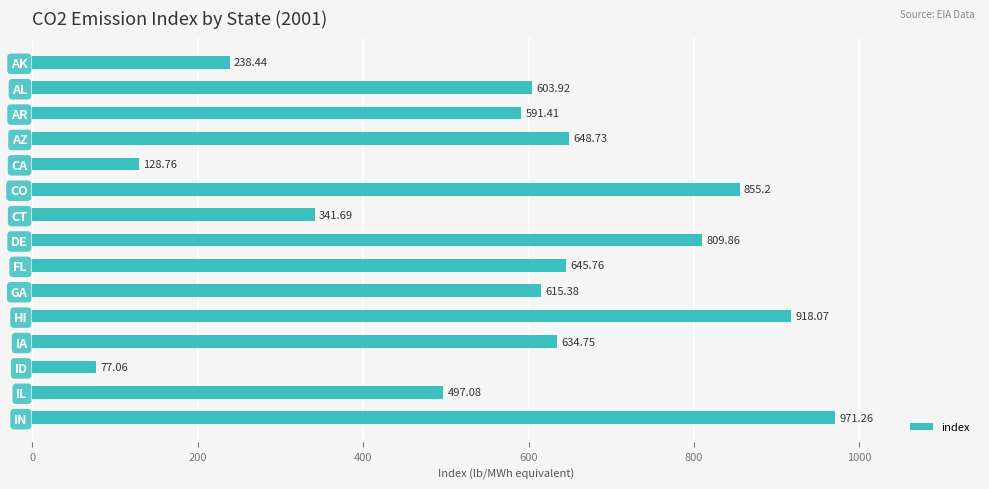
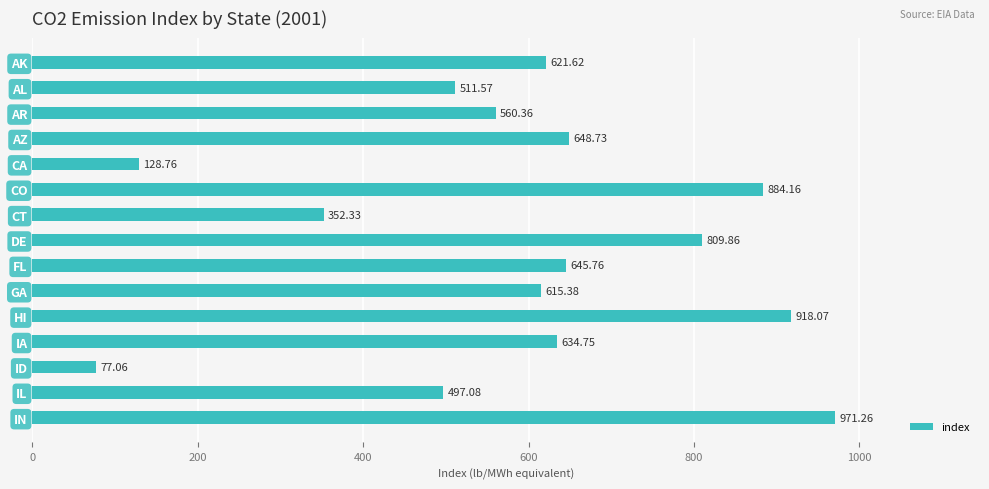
  {
-   "AK": 238.44,
-   "AL": 603.92,
-   "AR": 591.41,
+   "AK": 621.62,
+   "AL": 511.57,
+   "AR": 560.36,
    "AZ": 648.73,
    "CA": 128.76,
-   "CO": 855.2,
-   "CT": 341.69,
+   "CO": 884.16,
+   "CT": 352.33,
    "DE": 809.86,
    "FL": 645.76,
    "GA": 615.38,
    "HI": 918.07,
    "IA": 634.75,
    "ID": 77.06,
    "IL": 497.08,
    "IN": 971.26
  }
